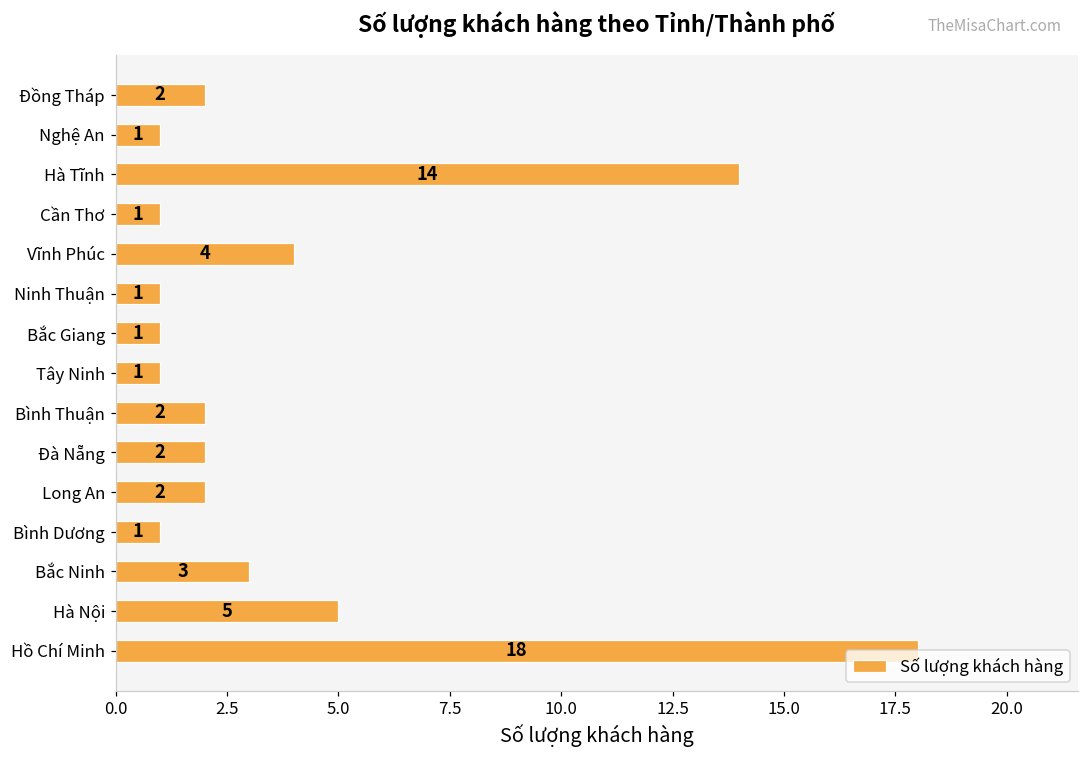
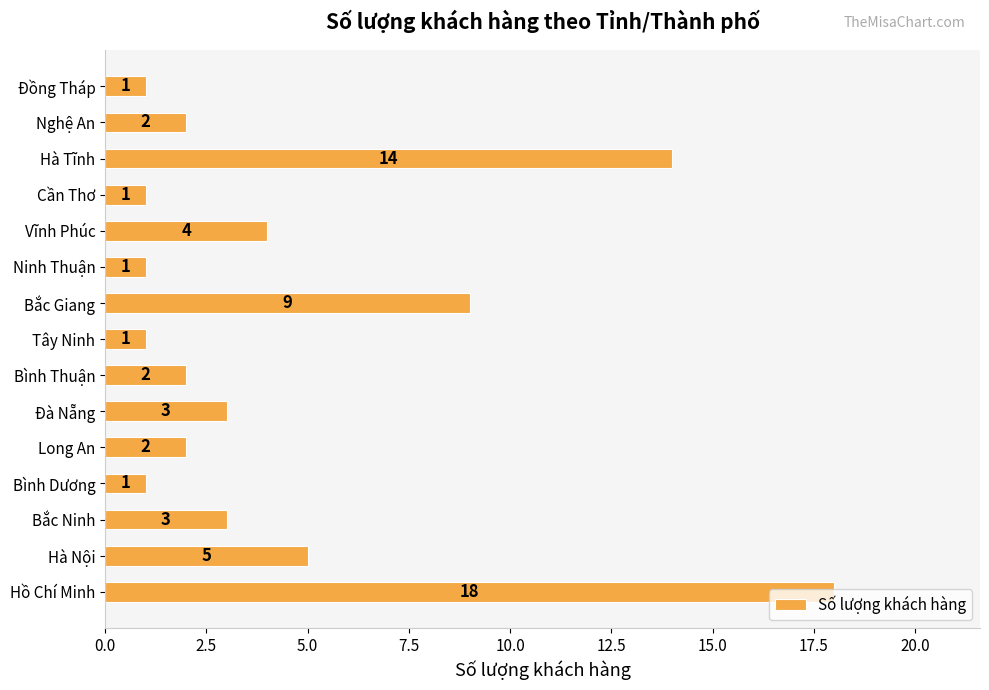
  {
-   "Đồng Tháp": 2,
-   "Nghệ An": 1,
+   "Đồng Tháp": 1,
+   "Nghệ An": 2,
    "Hà Tĩnh": 14,
    "Cần Thơ": 1,
    "Vĩnh Phúc": 4,
    "Ninh Thuận": 1,
-   "Bắc Giang": 1,
+   "Bắc Giang": 9,
    "Tây Ninh": 1,
    "Bình Thuận": 2,
-   "Đà Nẵng": 2,
+   "Đà Nẵng": 3,
    "Long An": 2,
    "Bình Dương": 1,
    "Bắc Ninh": 3,
    "Hà Nội": 5
  }
